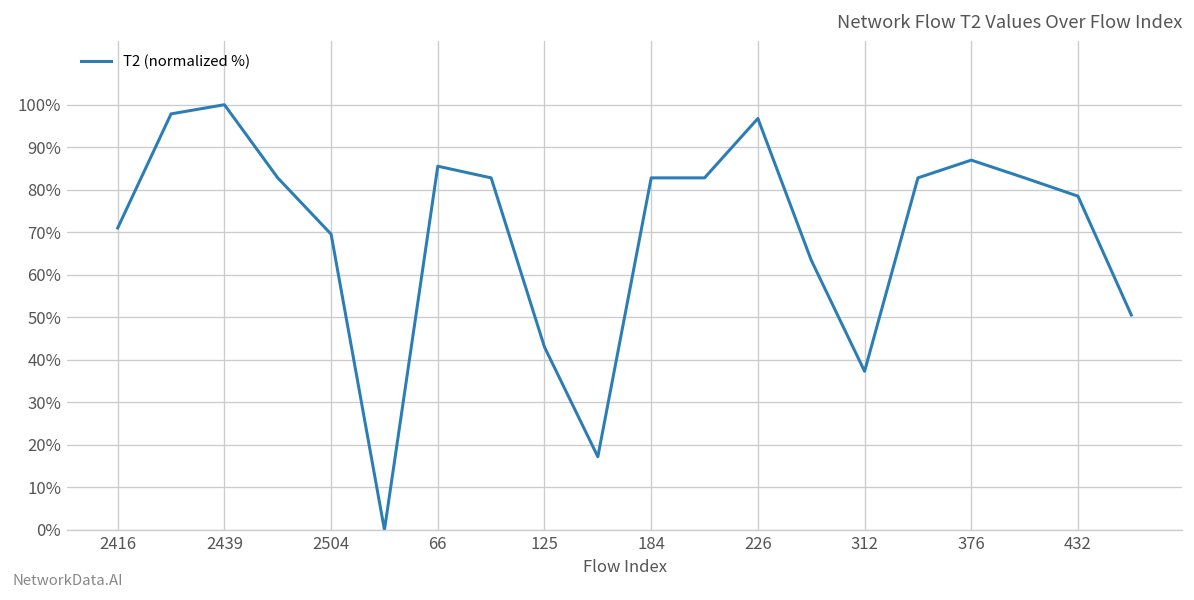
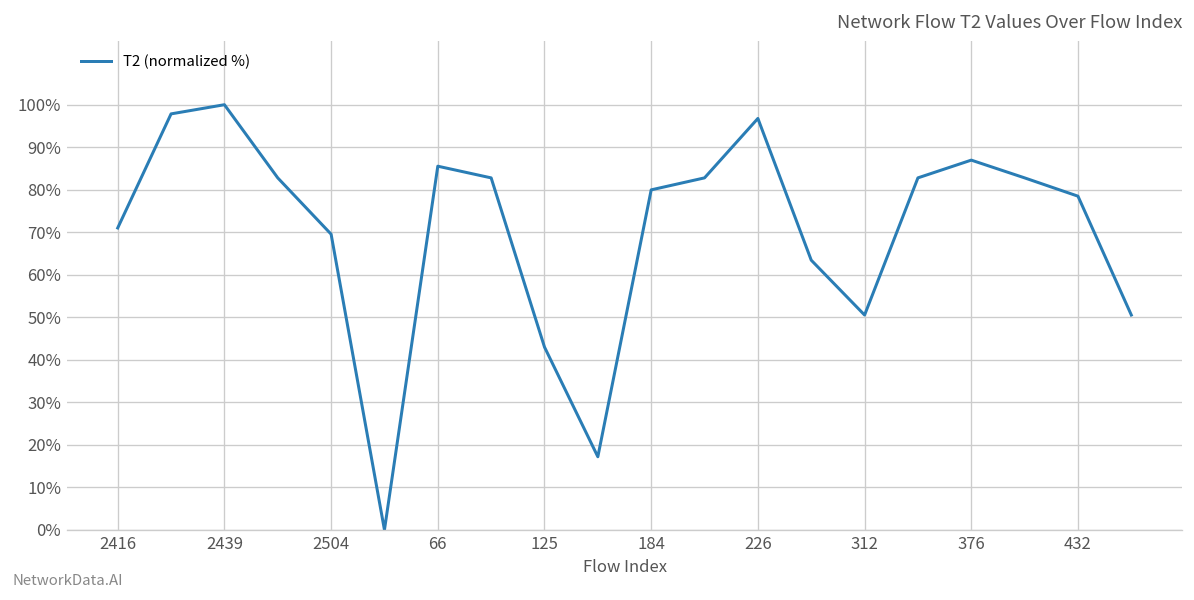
  {
    "2416": "71%",
    "2439": "100%",
    "2504": "70%",
    "66": "86%",
    "125": "43%",
-   "184": "83%",
+   "184": "80%",
    "226": "97%",
-   "312": "37%",
+   "312": "51%",
    "376": "87%",
    "432": "78%"
  }
